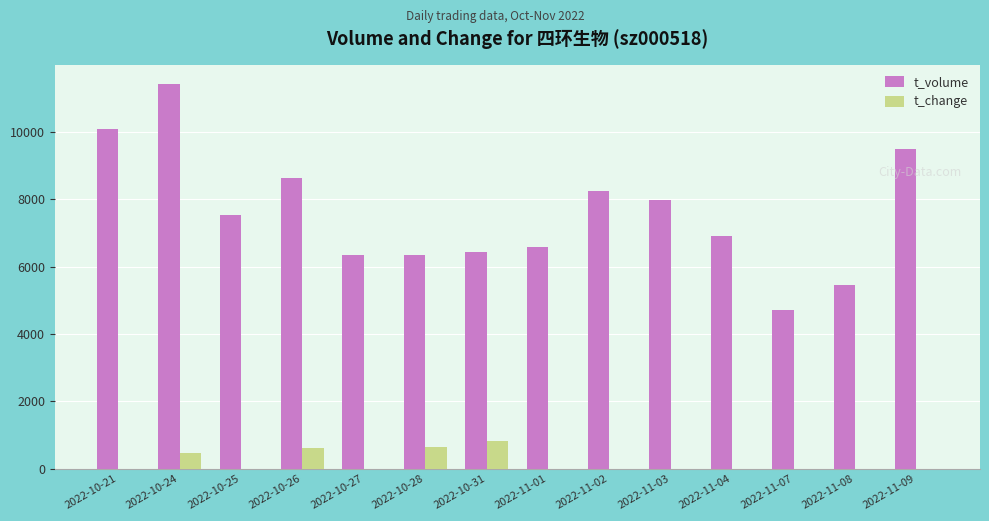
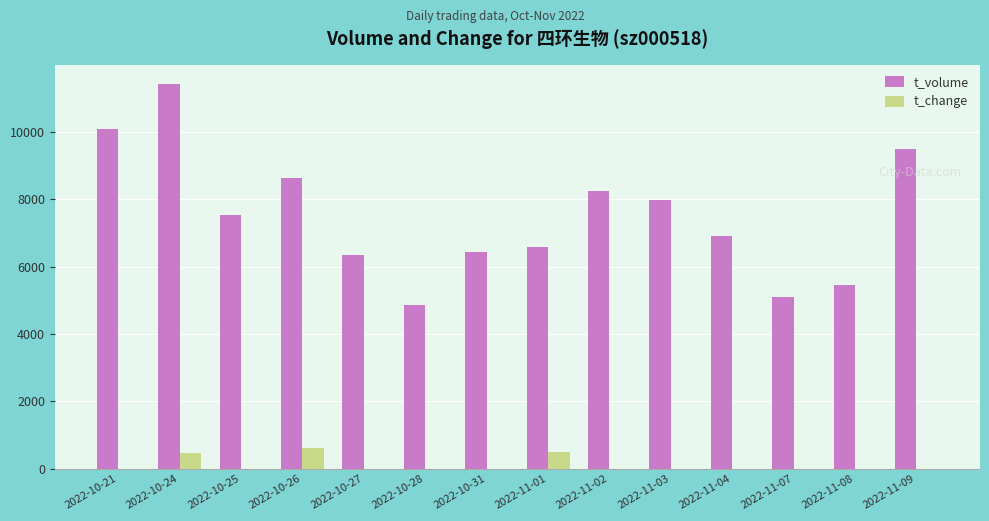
  {
    "t_volume": {
      "2022-10-21": 10100,
      "2022-10-24": 11400,
      "2022-10-25": 7500,
      "2022-10-26": 8600,
      "2022-10-27": 6400,
-     "2022-10-28": 6300,
+     "2022-10-28": 4900,
      "2022-10-31": 6400,
      "2022-11-01": 6600,
      "2022-11-02": 8200,
      "2022-11-03": 8000,
      "2022-11-04": 6900,
-     "2022-11-07": 4700,
+     "2022-11-07": 5100,
      "2022-11-08": 5400,
      "2022-11-09": 9500
    },
    "t_change": {
      "2022-10-24": 500,
      "2022-10-26": 600,
-     "2022-10-28": 600,
-     "2022-10-31": 800,
-     "2022-11-01": 0
+     "2022-10-28": 0,
+     "2022-10-31": 0,
+     "2022-11-01": 500
    }
  }
